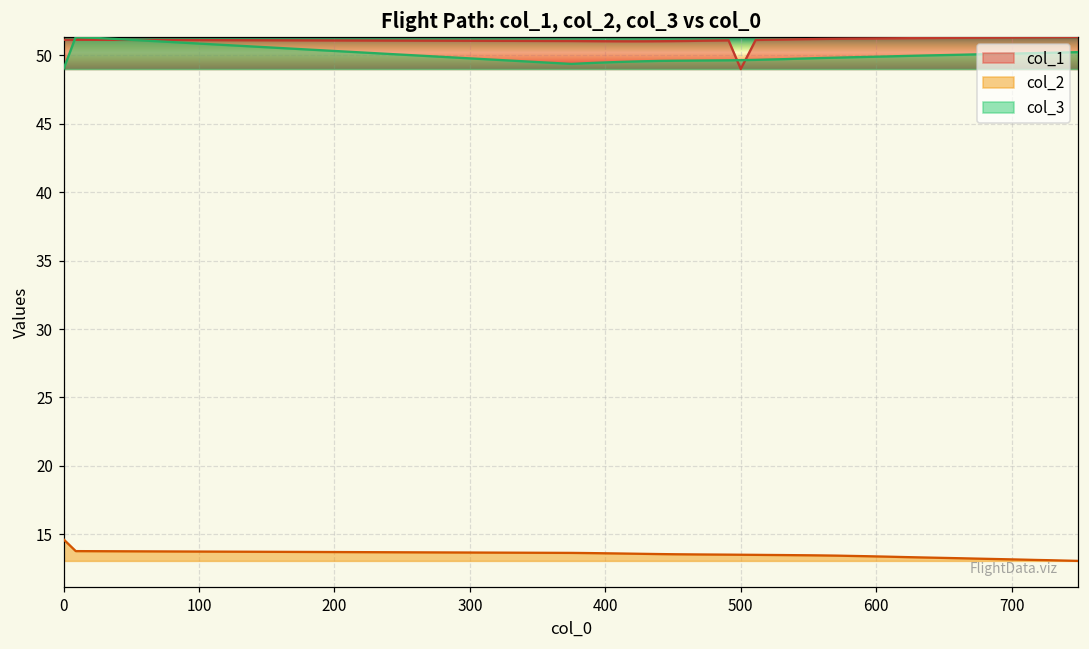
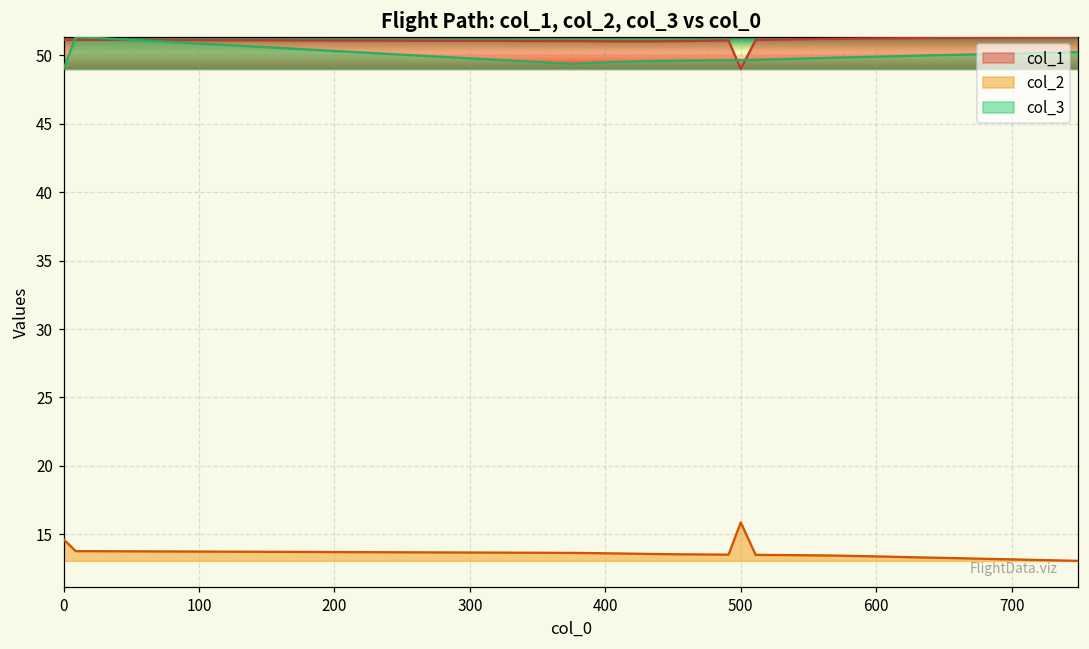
  {
    "col_1": {
      "0": 51.1,
      "500": 49.0
    },
    "col_2": {
      "0": 14.6,
-     "500": 13.5
+     "500": 15.9
    },
    "col_3": {
      "0": 49.0,
      "500": 49.6
    }
  }
